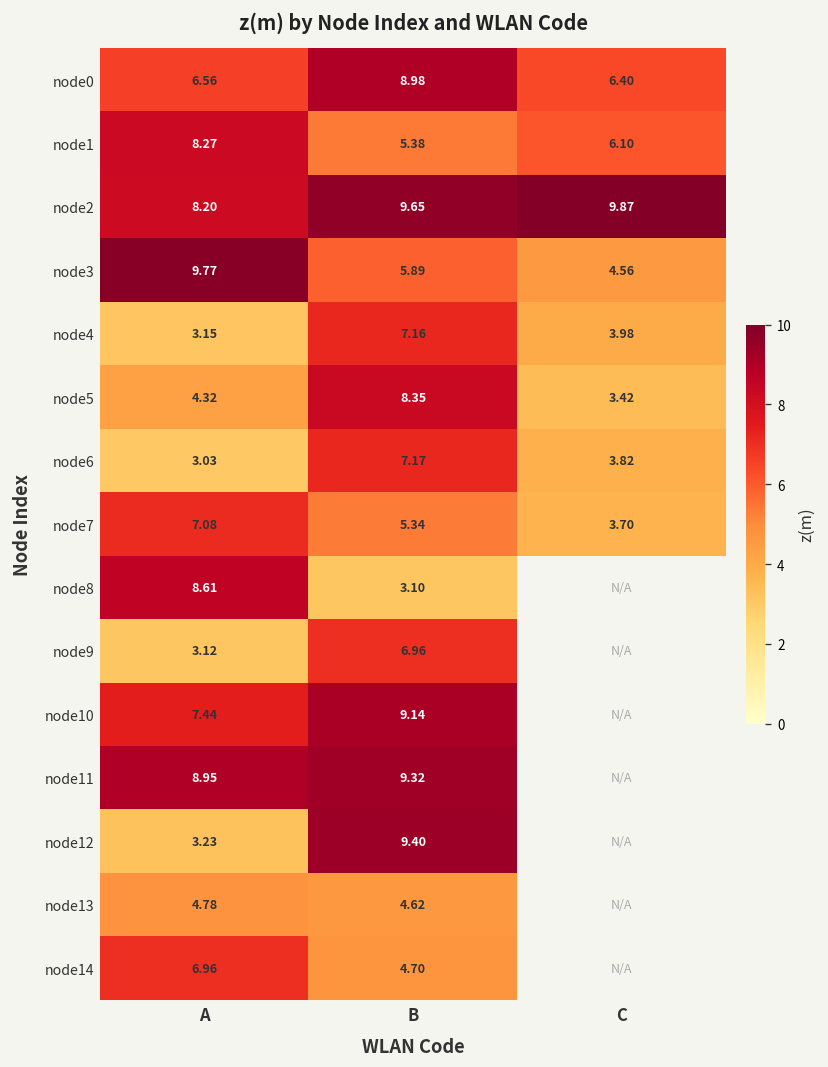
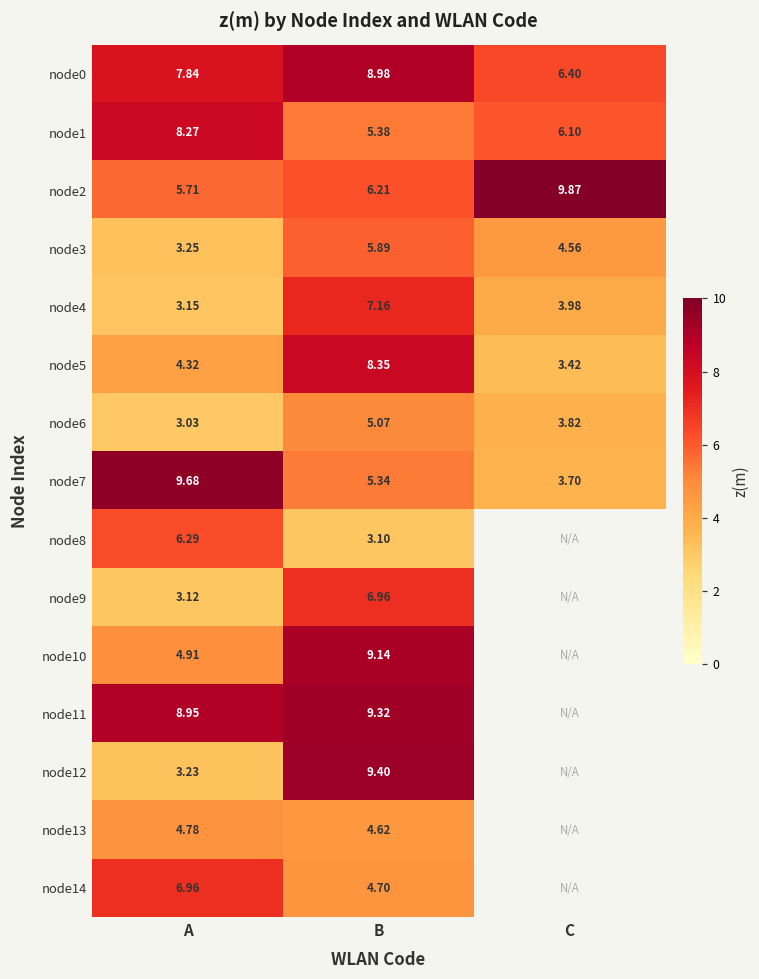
  {
    "node0": {
-     "A": 6.56,
+     "A": 7.84,
      "B": 8.98,
      "C": 6.40
    },
    "node1": {
      "A": 8.27,
      "B": 5.38,
      "C": 6.10
    },
    "node2": {
-     "A": 8.20,
-     "B": 9.65,
+     "A": 5.71,
+     "B": 6.21,
      "C": 9.87
    },
    "node3": {
-     "A": 9.77,
+     "A": 3.25,
      "B": 5.89,
      "C": 4.56
    },
    "node4": {
      "A": 3.15,
      "B": 7.16,
      "C": 3.98
    },
    "node5": {
      "A": 4.32,
      "B": 8.35,
      "C": 3.42
    },
    "node6": {
      "A": 3.03,
-     "B": 7.17,
+     "B": 5.07,
      "C": 3.82
    },
    "node7": {
-     "A": 7.08,
+     "A": 9.68,
      "B": 5.34,
      "C": 3.70
    },
    "node8": {
-     "A": 8.61,
+     "A": 6.29,
      "B": 3.10
    },
    "node9": {
      "A": 3.12,
      "B": 6.96
    },
    "node10": {
-     "A": 7.44,
+     "A": 4.91,
      "B": 9.14
    },
    "node11": {
      "A": 8.95,
      "B": 9.32
    },
    "node12": {
      "A": 3.23,
      "B": 9.40
    },
    "node13": {
      "A": 4.78,
      "B": 4.62
    },
    "node14": {
      "A": 6.96,
      "B": 4.70
    }
  }
